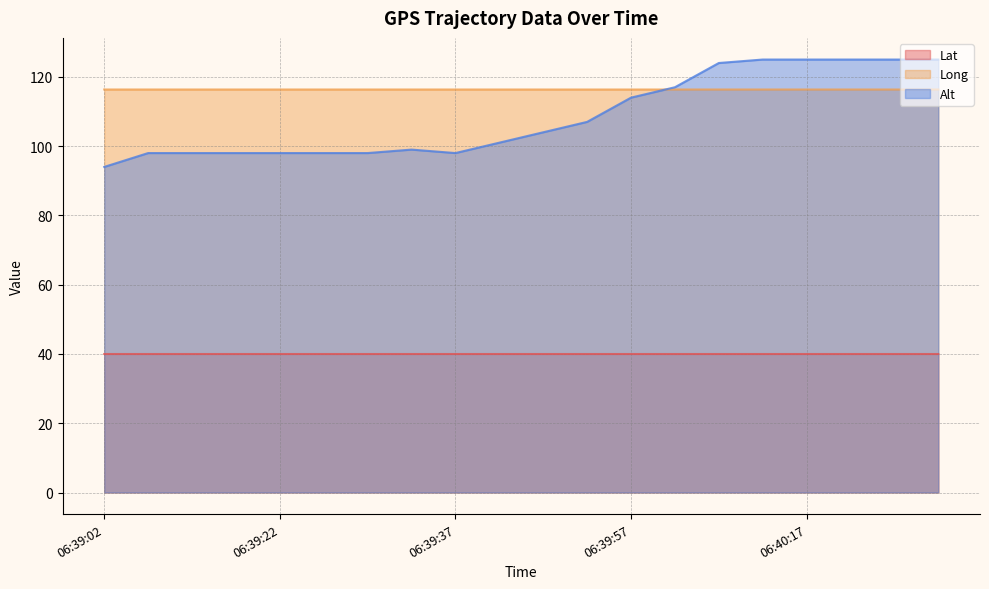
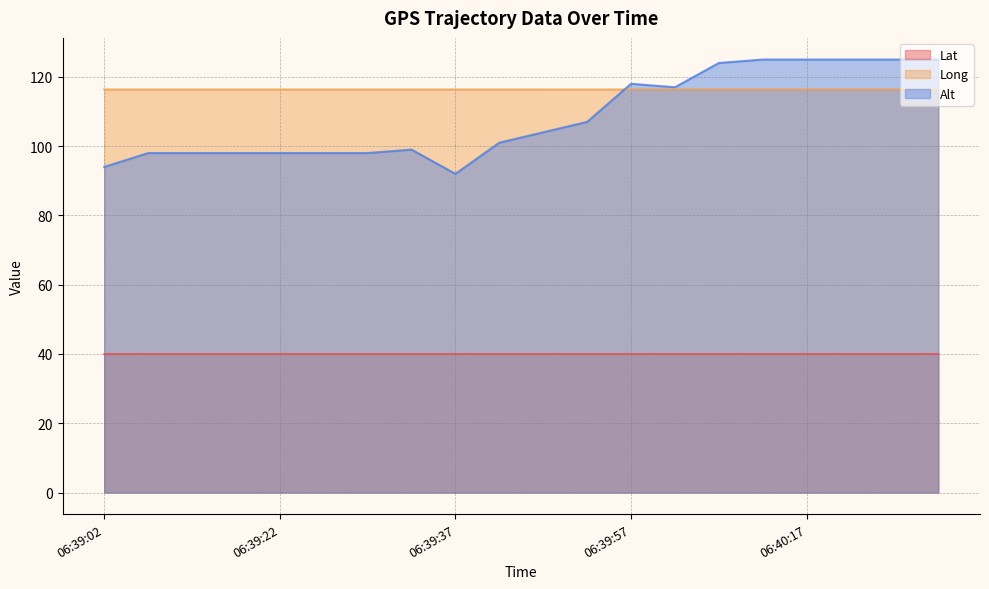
  {
    "Alt": {
      "06:39:02": 94,
      "06:39:22": 98,
-     "06:39:37": 98,
-     "06:39:57": 114,
+     "06:39:37": 92,
+     "06:39:57": 118,
      "06:40:17": 125
    }
  }
